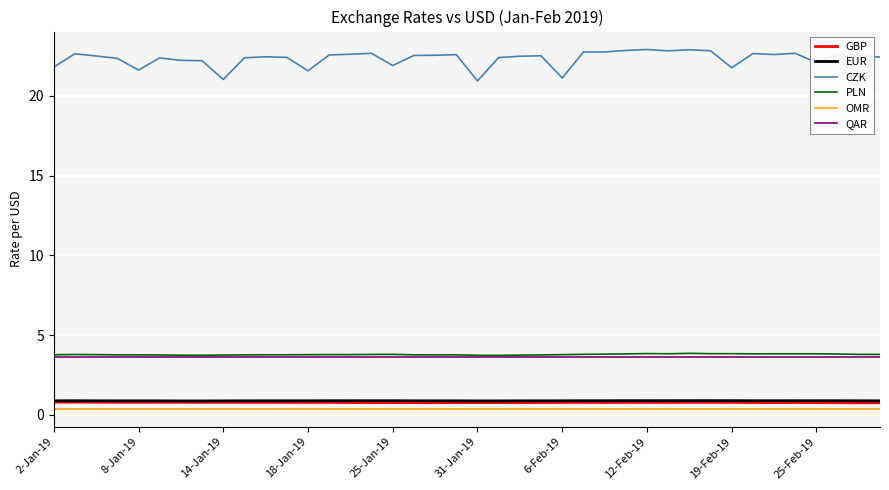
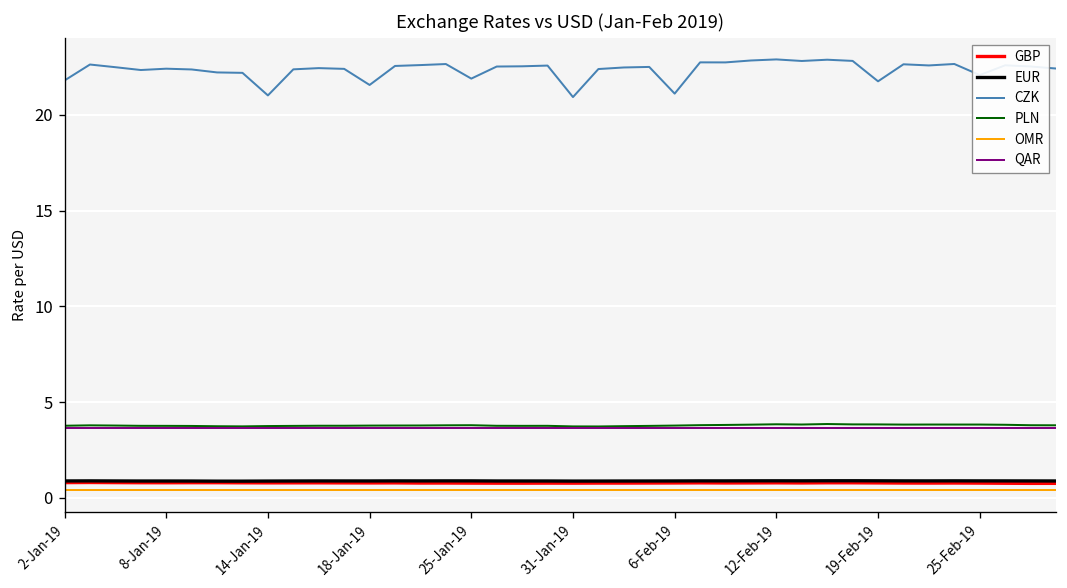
  {
    "CZK": {
      "2-Jan-19": 21.8,
-     "8-Jan-19": 21.6,
+     "8-Jan-19": 22.4,
      "14-Jan-19": 21.0,
      "18-Jan-19": 21.6,
      "25-Jan-19": 21.9,
      "31-Jan-19": 20.9,
      "6-Feb-19": 21.1,
      "12-Feb-19": 22.9,
      "19-Feb-19": 21.8
    },
    "PLN": {
      "12-Feb-19": 3.8,
      "19-Feb-19": 3.8,
      "25-Feb-19": 3.8
    },
    "OMR": {
      "2-Jan-19": 0.4,
      "8-Jan-19": 0.4,
      "14-Jan-19": 0.4,
      "18-Jan-19": 0.4,
      "25-Jan-19": 0.4,
      "31-Jan-19": 0.4,
      "6-Feb-19": 0.4,
      "12-Feb-19": 0.4,
      "19-Feb-19": 0.4,
      "25-Feb-19": 0.4
    },
    "QAR": {
      "12-Feb-19": 3.6,
      "19-Feb-19": 3.6,
      "25-Feb-19": 3.6
    }
  }
